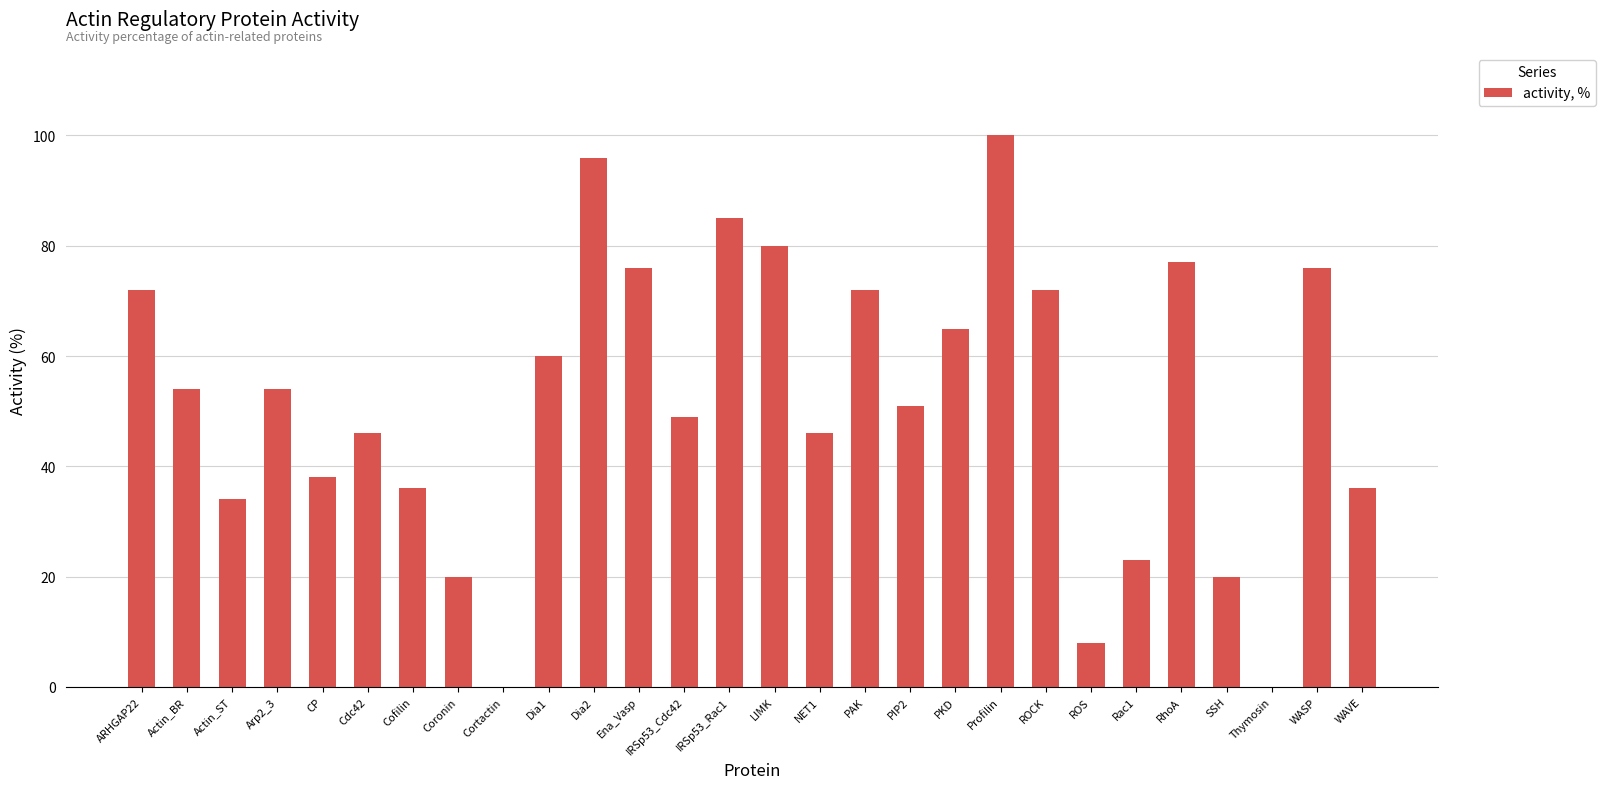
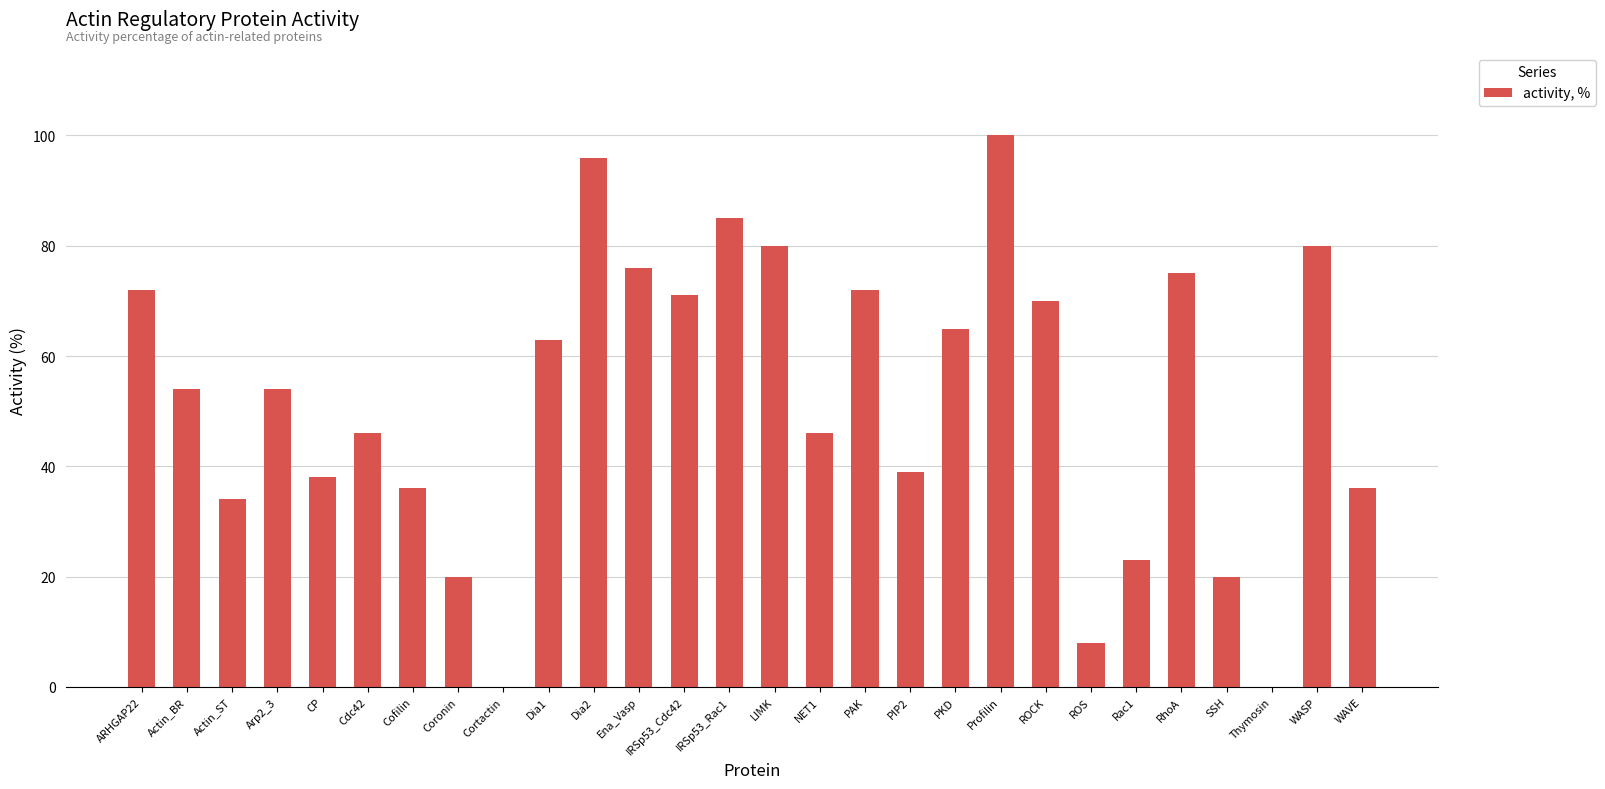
  {
    "ARHGAP22": 72,
    "Actin_BR": 54,
    "Actin_ST": 34,
    "Arp2_3": 54,
    "CP": 38,
    "Cdc42": 46,
    "Cofilin": 36,
    "Coronin": 20,
    "Cortactin": 0,
-   "Dia1": 60,
+   "Dia1": 63,
    "Dia2": 96,
    "Ena_Vasp": 76,
-   "IRSp53_Cdc42": 49,
+   "IRSp53_Cdc42": 71,
    "IRSp53_Rac1": 85,
    "LIMK": 80,
    "NET1": 46,
    "PAK": 72,
-   "PIP2": 51,
+   "PIP2": 39,
    "PKD": 65,
    "Profilin": 100,
-   "ROCK": 72,
+   "ROCK": 70,
    "ROS": 8,
    "Rac1": 23,
-   "RhoA": 77,
+   "RhoA": 75,
    "SSH": 20,
    "Thymosin": 0,
-   "WASP": 76,
+   "WASP": 80,
    "WAVE": 36
  }
